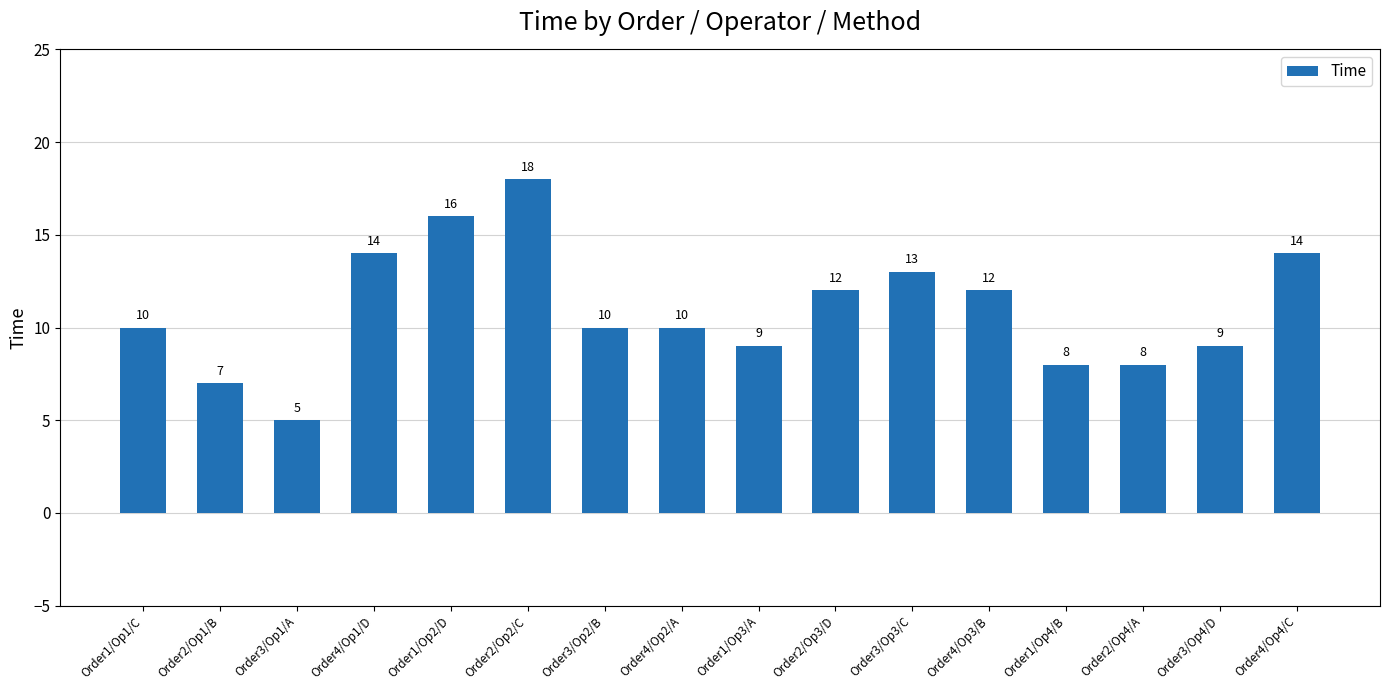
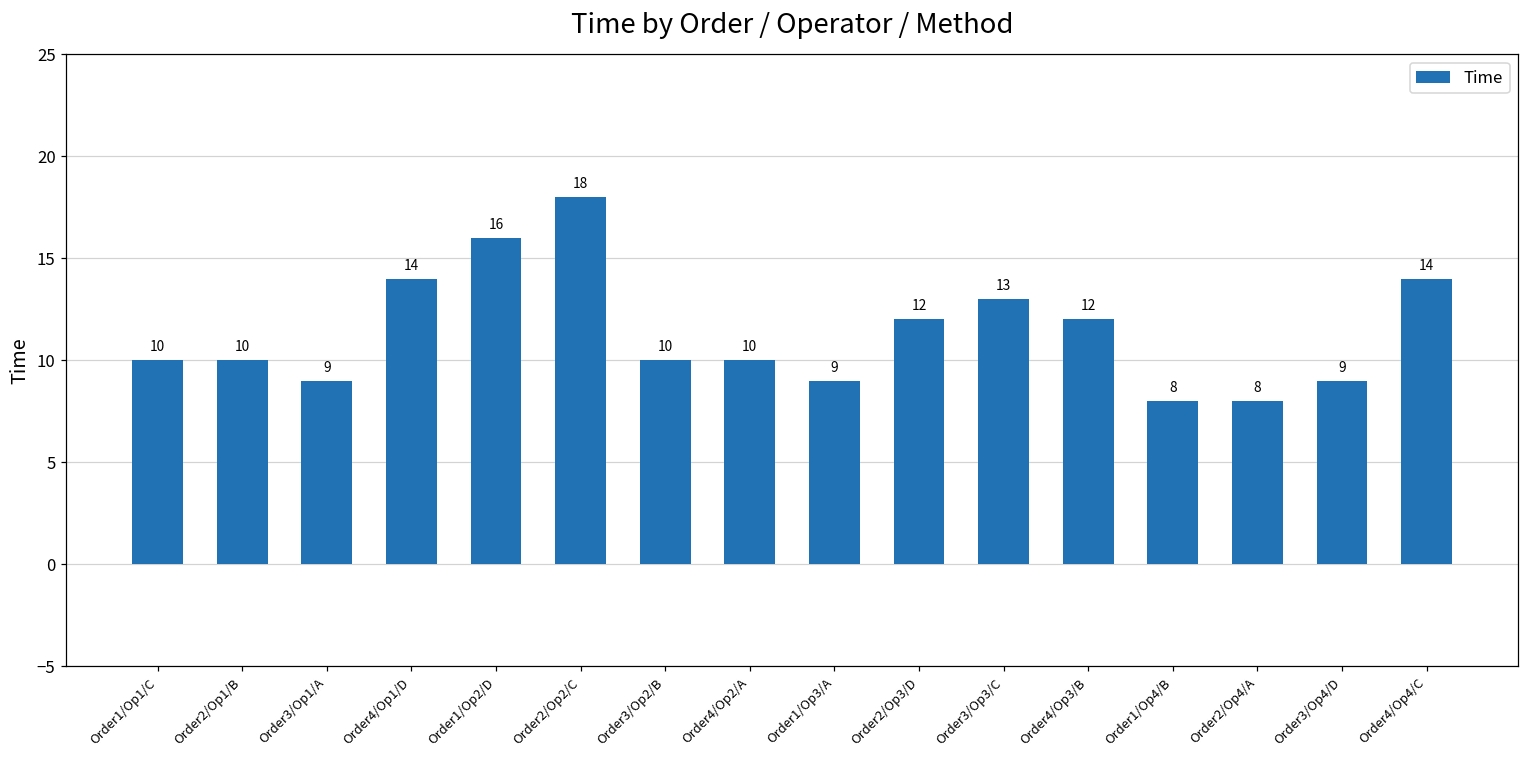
  {
    "Order1/Op1/C": 10,
-   "Order2/Op1/B": 7,
-   "Order3/Op1/A": 5,
+   "Order2/Op1/B": 10,
+   "Order3/Op1/A": 9,
    "Order4/Op1/D": 14,
    "Order1/Op2/D": 16,
    "Order2/Op2/C": 18,
    "Order3/Op2/B": 10,
    "Order4/Op2/A": 10,
    "Order1/Op3/A": 9,
    "Order2/Op3/D": 12,
    "Order3/Op3/C": 13,
    "Order4/Op3/B": 12,
    "Order1/Op4/B": 8,
    "Order2/Op4/A": 8,
    "Order3/Op4/D": 9,
    "Order4/Op4/C": 14
  }
